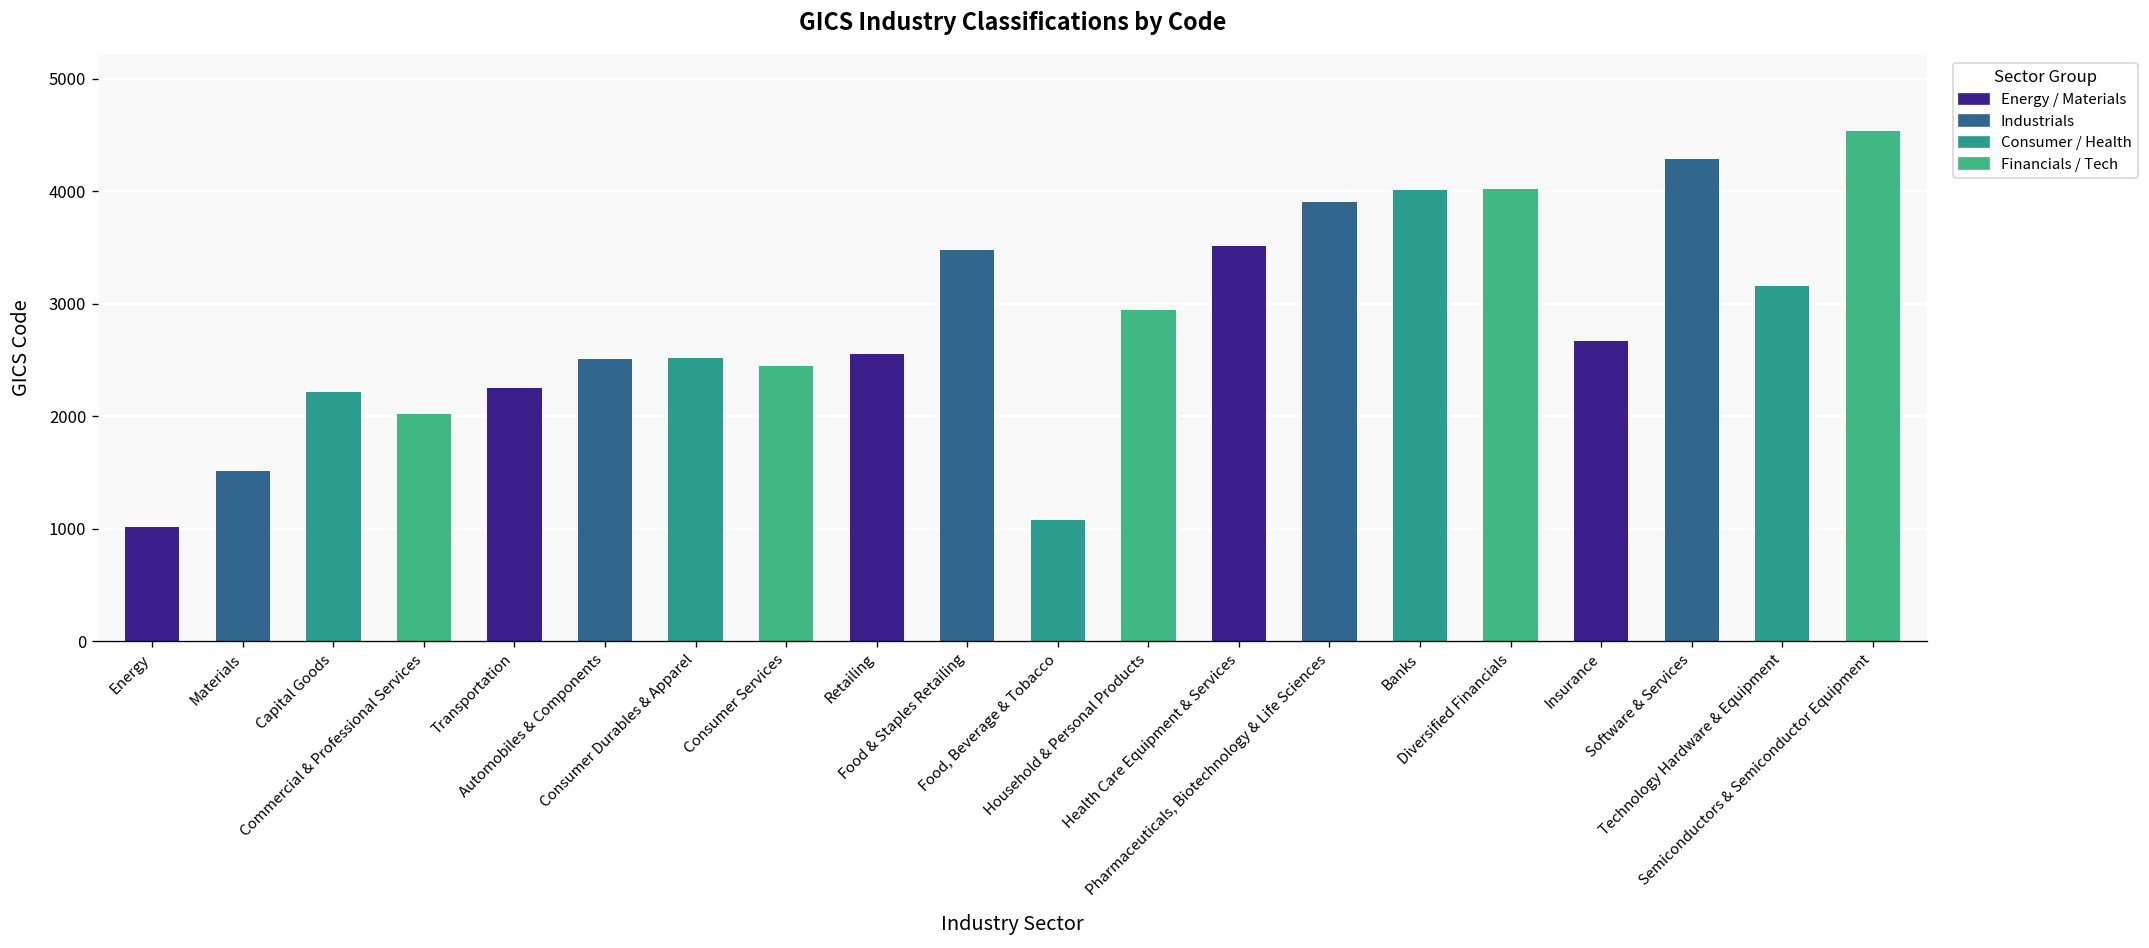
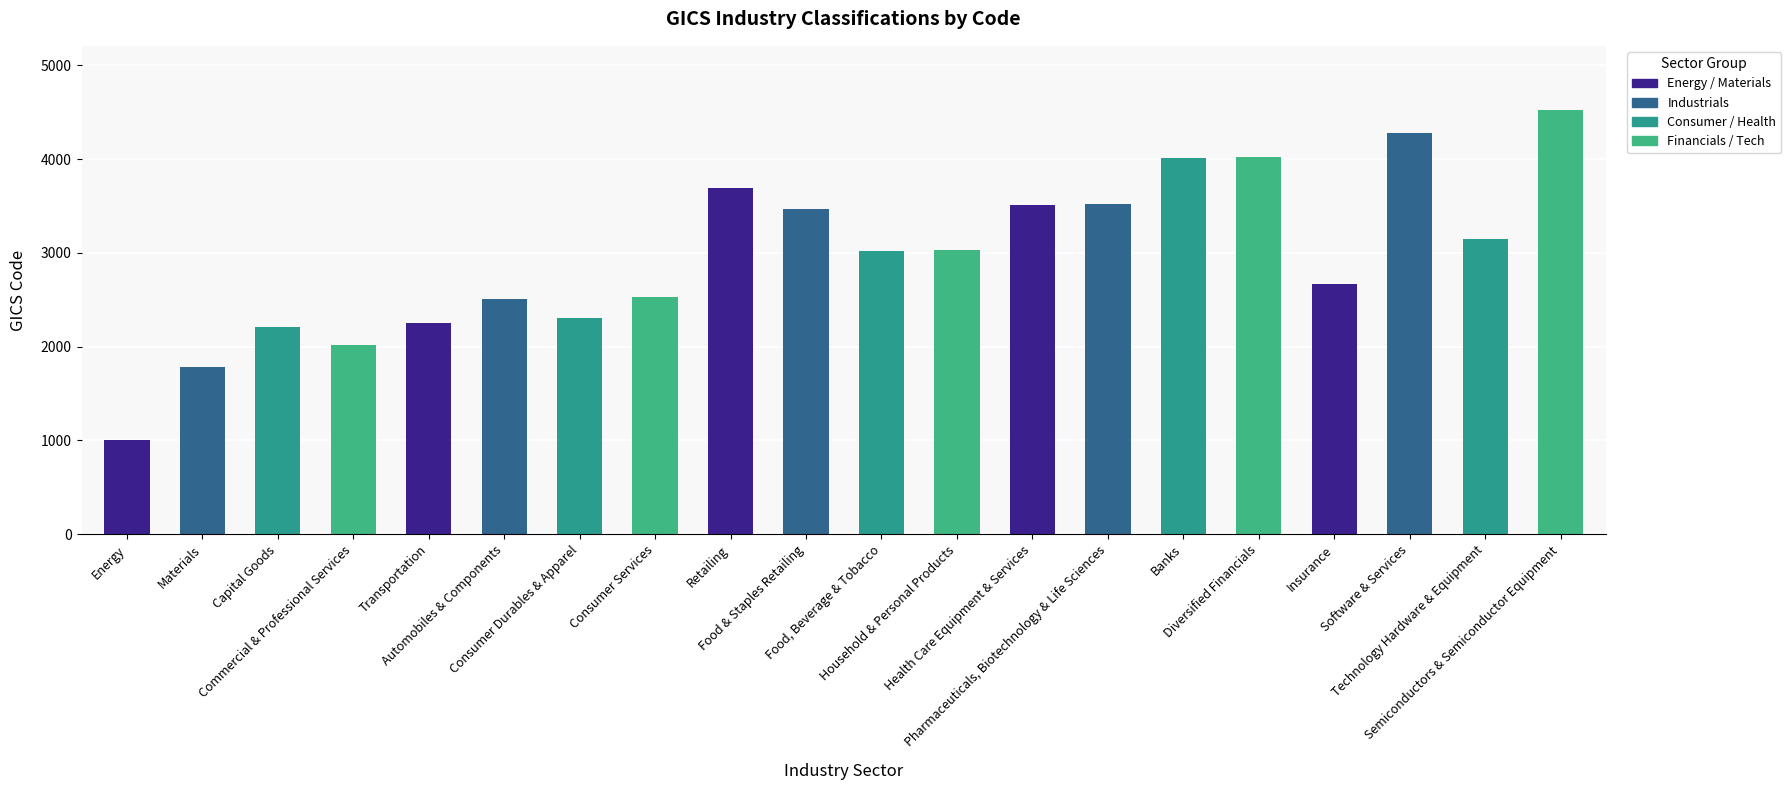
  {
    "Energy": 1000,
-   "Materials": 1500,
+   "Materials": 1800,
    "Capital Goods": 2200,
    "Commercial & Professional Services": 2000,
    "Transportation": 2300,
    "Automobiles & Components": 2500,
-   "Consumer Durables & Apparel": 2500,
-   "Consumer Services": 2400,
-   "Retailing": 2600,
+   "Consumer Durables & Apparel": 2300,
+   "Consumer Services": 2500,
+   "Retailing": 3700,
    "Food & Staples Retailing": 3500,
-   "Food, Beverage & Tobacco": 1100,
-   "Household & Personal Products": 2900,
+   "Food, Beverage & Tobacco": 3000,
+   "Household & Personal Products": 3000,
    "Health Care Equipment & Services": 3500,
-   "Pharmaceuticals, Biotechnology & Life Sciences": 3900,
+   "Pharmaceuticals, Biotechnology & Life Sciences": 3500,
    "Banks": 4000,
    "Diversified Financials": 4000,
    "Insurance": 2700,
    "Software & Services": 4300,
    "Technology Hardware & Equipment": 3200,
    "Semiconductors & Semiconductor Equipment": 4500
  }
